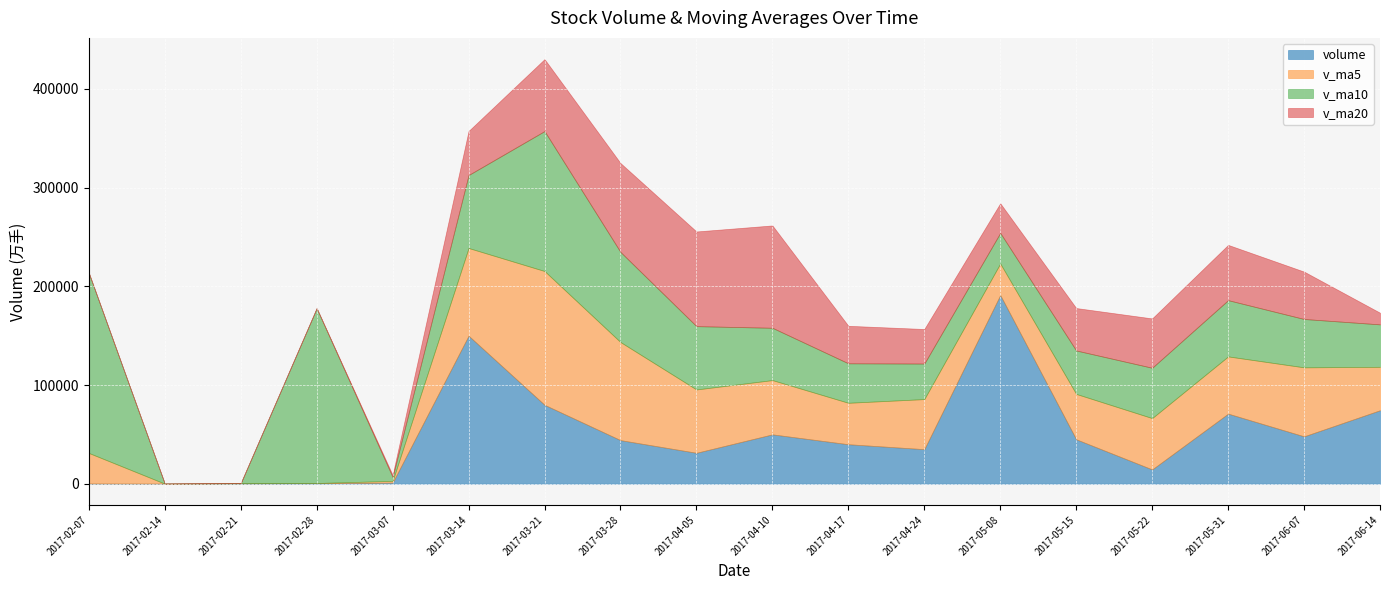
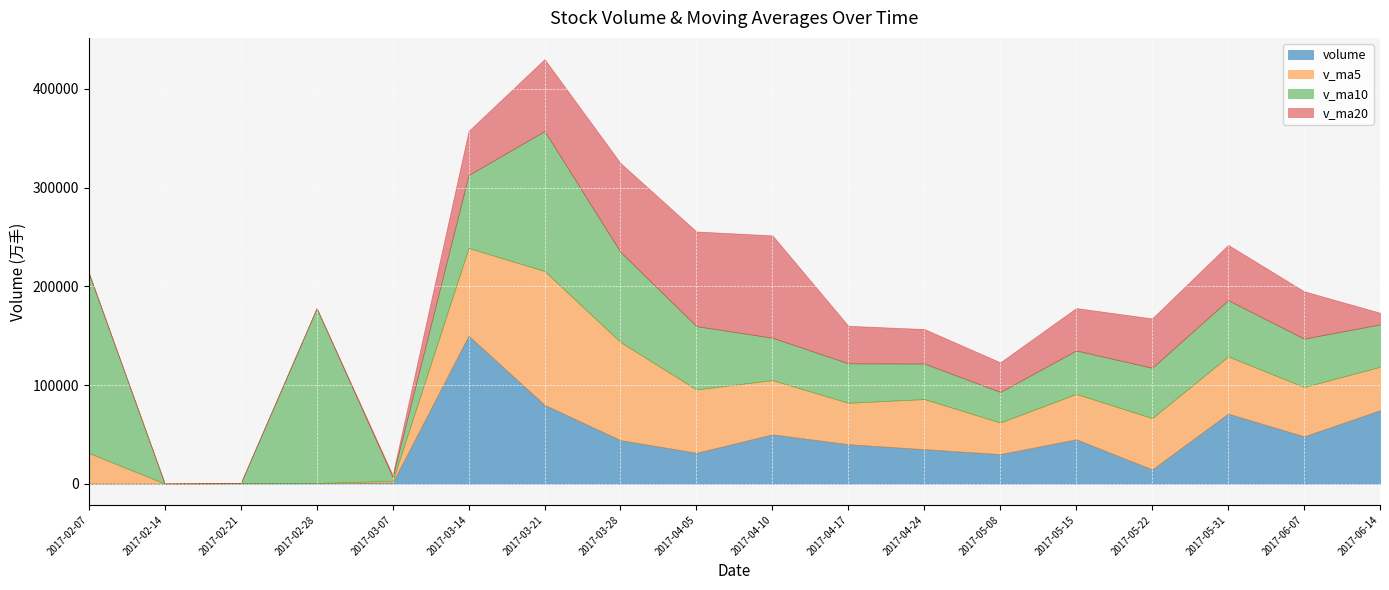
  {
    "volume": {
      "2017-03-14": 150000,
      "2017-03-21": 80000,
      "2017-03-28": 40000,
      "2017-04-05": 30000,
      "2017-04-10": 50000,
      "2017-04-17": 40000,
      "2017-04-24": 40000,
-     "2017-05-08": 190000,
+     "2017-05-08": 30000,
      "2017-05-15": 50000,
      "2017-05-22": 10000,
      "2017-05-31": 70000,
      "2017-06-07": 50000,
      "2017-06-14": 70000
    },
    "v_ma5": {
      "2017-02-07": 30000,
      "2017-03-14": 90000,
      "2017-03-21": 140000,
      "2017-03-28": 100000,
      "2017-04-05": 60000,
      "2017-04-10": 60000,
      "2017-04-17": 40000,
      "2017-04-24": 50000,
      "2017-05-08": 30000,
      "2017-05-15": 50000,
      "2017-05-22": 50000,
      "2017-05-31": 60000,
-     "2017-06-07": 70000,
+     "2017-06-07": 50000,
      "2017-06-14": 40000
    },
    "v_ma10": {
      "2017-03-14": 70000,
      "2017-03-21": 140000,
      "2017-03-28": 90000,
      "2017-04-05": 60000,
-     "2017-04-10": 50000,
+     "2017-04-10": 40000,
      "2017-04-17": 40000,
      "2017-04-24": 40000,
      "2017-05-08": 30000,
      "2017-05-15": 40000,
      "2017-05-22": 50000,
      "2017-05-31": 60000,
      "2017-06-07": 50000,
      "2017-06-14": 40000
    },
    "v_ma20": {
      "2017-03-14": 40000,
      "2017-03-21": 70000,
      "2017-03-28": 90000,
      "2017-04-05": 100000,
      "2017-04-10": 100000,
      "2017-04-17": 40000,
      "2017-04-24": 40000,
      "2017-05-08": 30000,
      "2017-05-15": 40000,
      "2017-05-22": 50000,
      "2017-05-31": 60000,
      "2017-06-07": 50000,
      "2017-06-14": 10000
    }
  }
